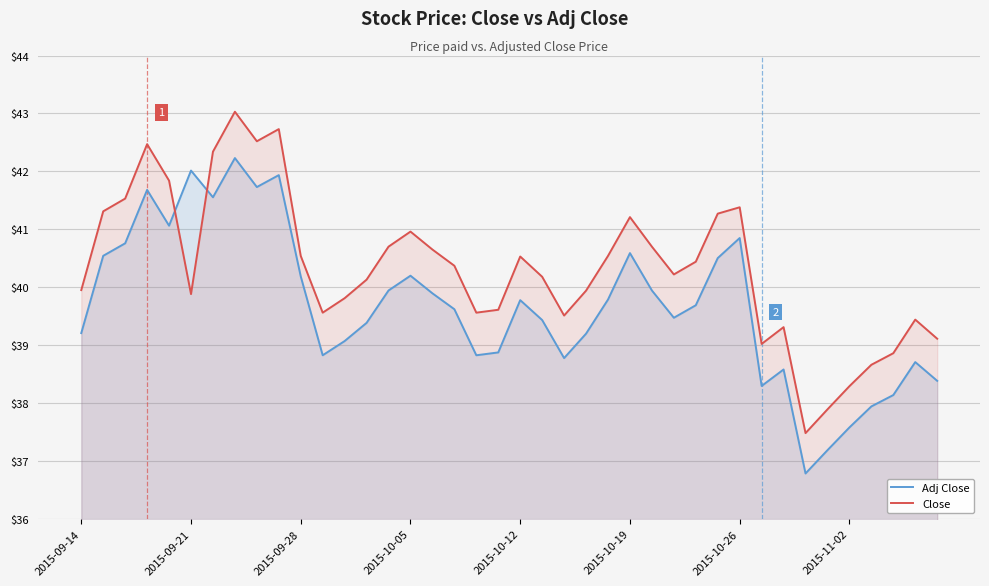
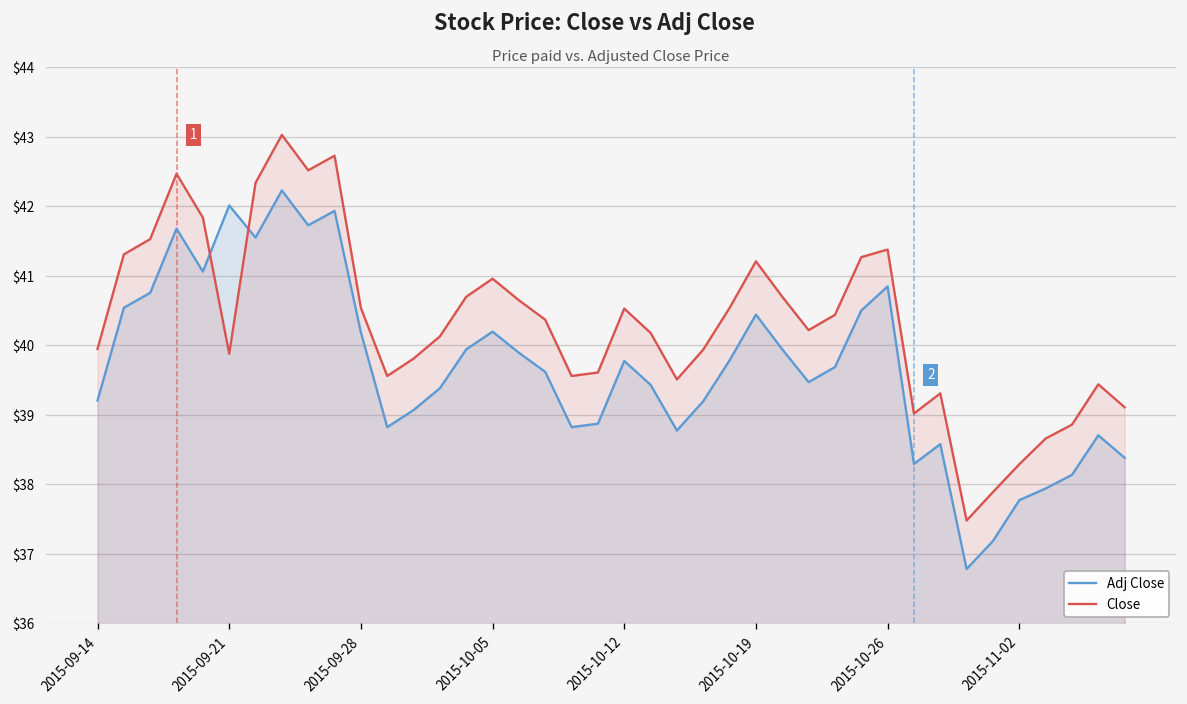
  {
    "Adj Close": {
      "2015-09-14": "$39.2",
      "2015-09-21": "$42.0",
      "2015-09-28": "$40.2",
      "2015-10-05": "$40.2",
      "2015-10-12": "$39.8",
-     "2015-10-19": "$40.6",
+     "2015-10-19": "$40.4",
      "2015-10-26": "$40.8",
-     "2015-11-02": "$37.6"
+     "2015-11-02": "$37.8"
    },
    "Close": {
      "2015-09-14": "$40.0",
      "2015-09-21": "$39.9",
      "2015-09-28": "$40.5",
      "2015-10-05": "$41.0",
      "2015-10-12": "$40.5",
      "2015-10-19": "$41.2",
      "2015-10-26": "$41.4",
      "2015-11-02": "$38.3"
    }
  }
